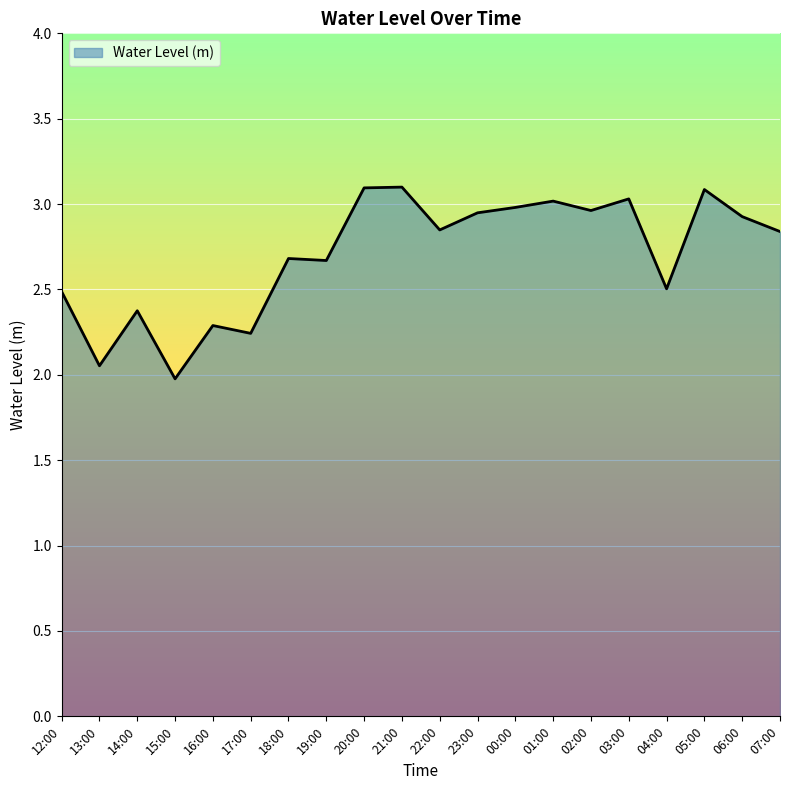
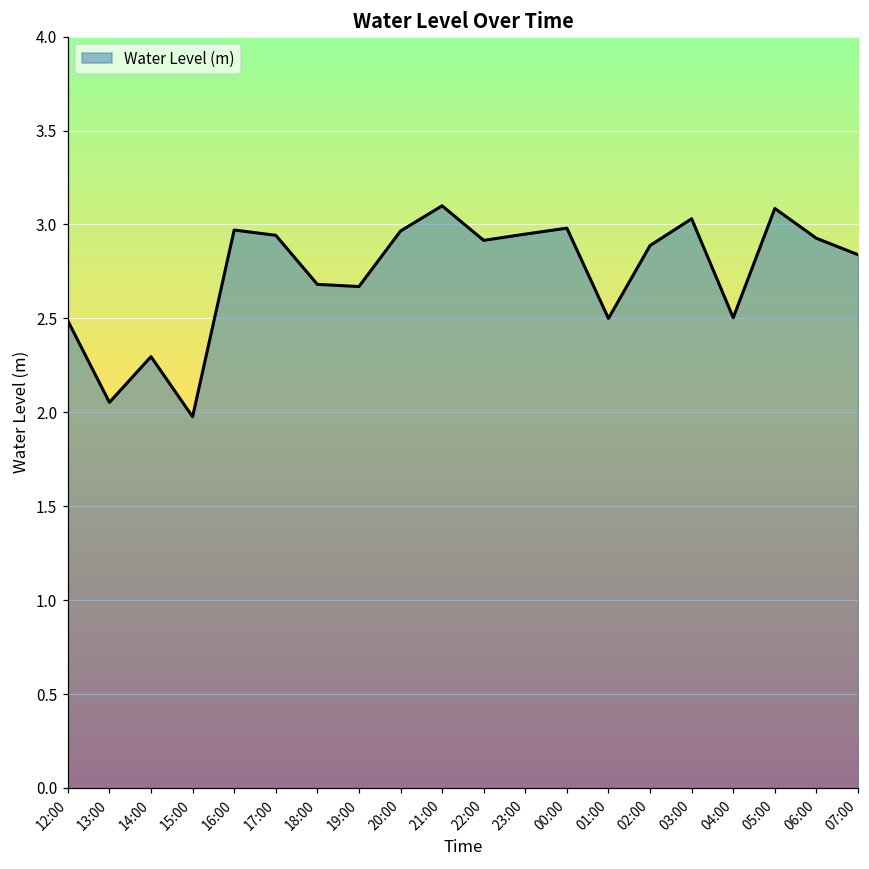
  {
    "12:00": 2.49,
    "13:00": 2.05,
-   "14:00": 2.38,
+   "14:00": 2.30,
    "15:00": 1.98,
-   "16:00": 2.29,
-   "17:00": 2.24,
+   "16:00": 2.97,
+   "17:00": 2.94,
    "18:00": 2.68,
    "19:00": 2.67,
-   "20:00": 3.09,
+   "20:00": 2.97,
    "21:00": 3.10,
-   "22:00": 2.85,
+   "22:00": 2.92,
    "23:00": 2.95,
    "00:00": 2.98,
-   "01:00": 3.02,
-   "02:00": 2.96,
+   "01:00": 2.50,
+   "02:00": 2.89,
    "03:00": 3.03,
    "04:00": 2.50,
    "05:00": 3.09,
    "06:00": 2.93,
    "07:00": 2.84
  }
